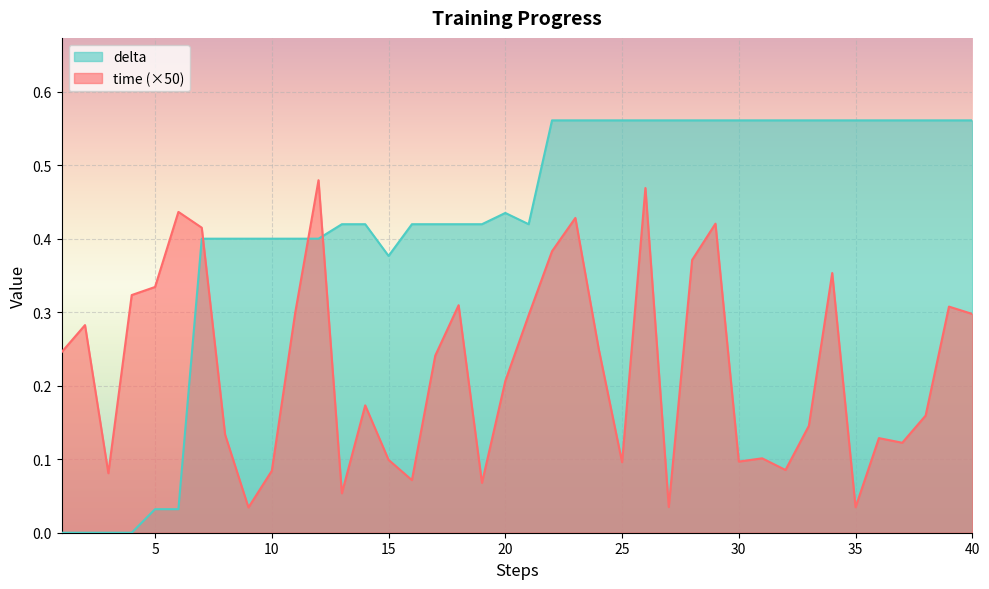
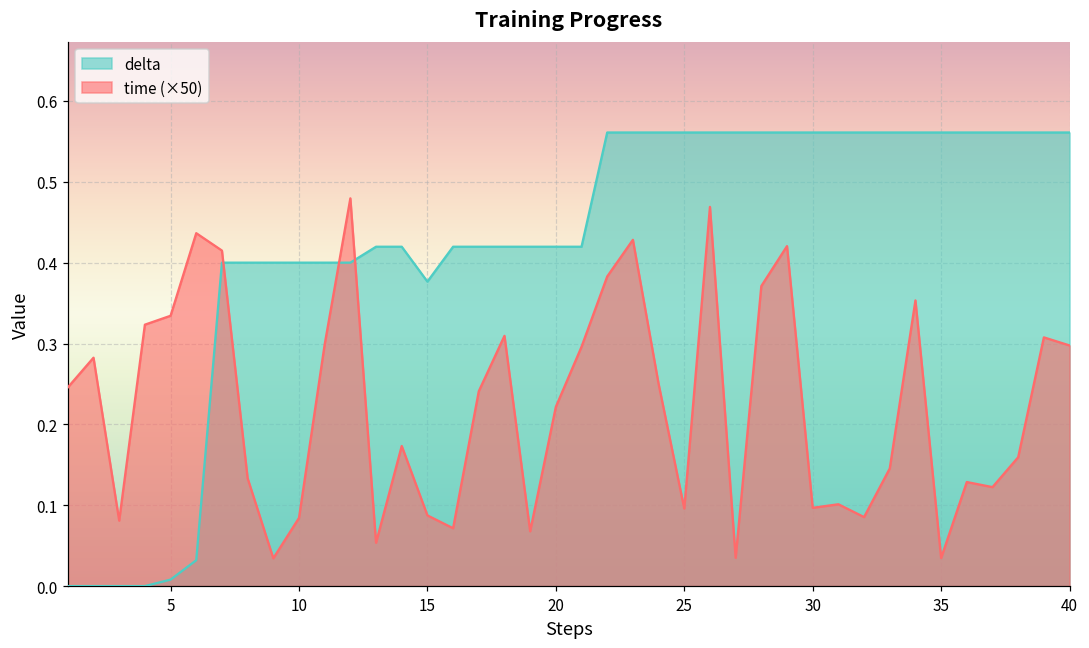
  {
    "delta": {
-     "5": 0.03,
+     "5": 0.01,
      "10": 0.40,
      "15": 0.38,
-     "20": 0.44,
+     "20": 0.42,
      "25": 0.56,
      "30": 0.56,
      "35": 0.56,
      "40": 0.56
    },
    "time (×50)": {
      "5": 0.33,
      "10": 0.08,
-     "15": 0.10,
-     "20": 0.21,
+     "15": 0.09,
+     "20": 0.22,
      "25": 0.10,
      "30": 0.10,
      "35": 0.03,
      "40": 0.30
    }
  }
